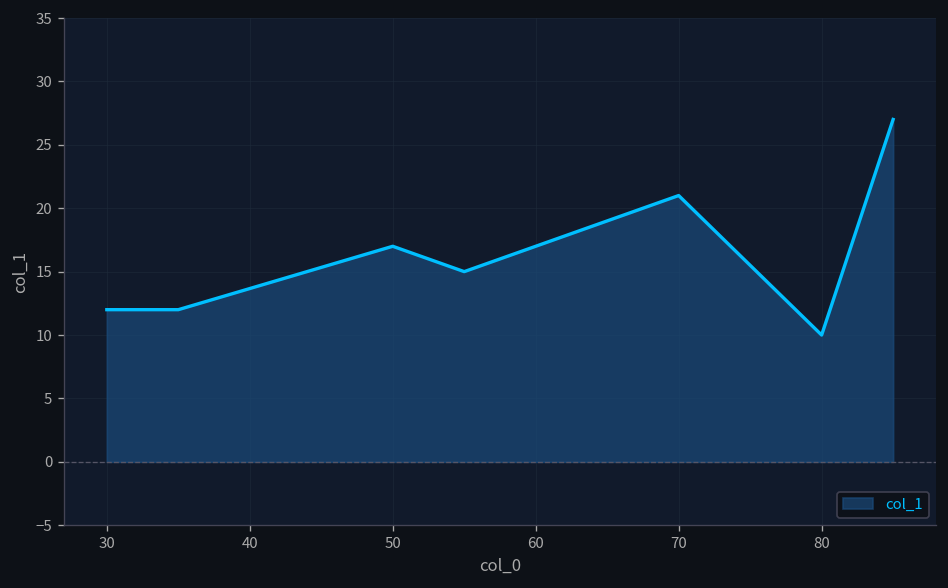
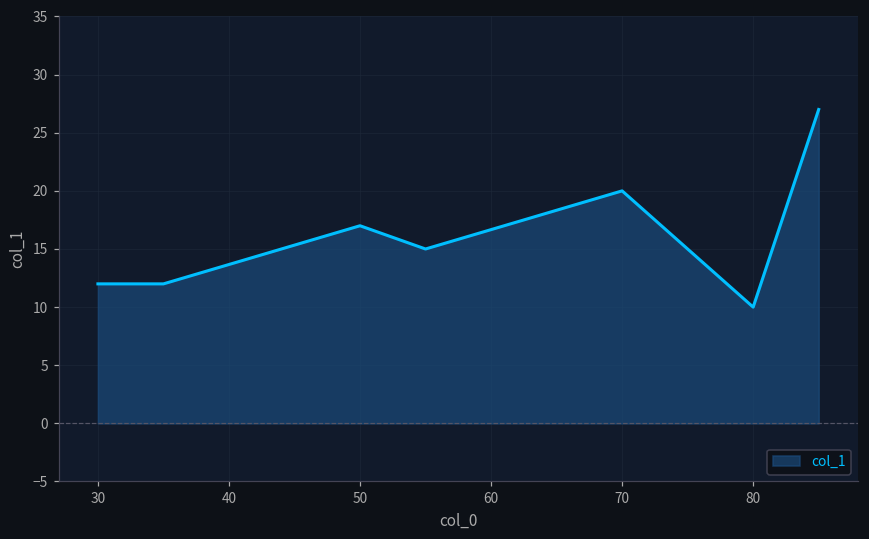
  {
    "30": 12,
    "50": 17,
-   "70": 21,
+   "70": 20,
    "80": 10
  }
